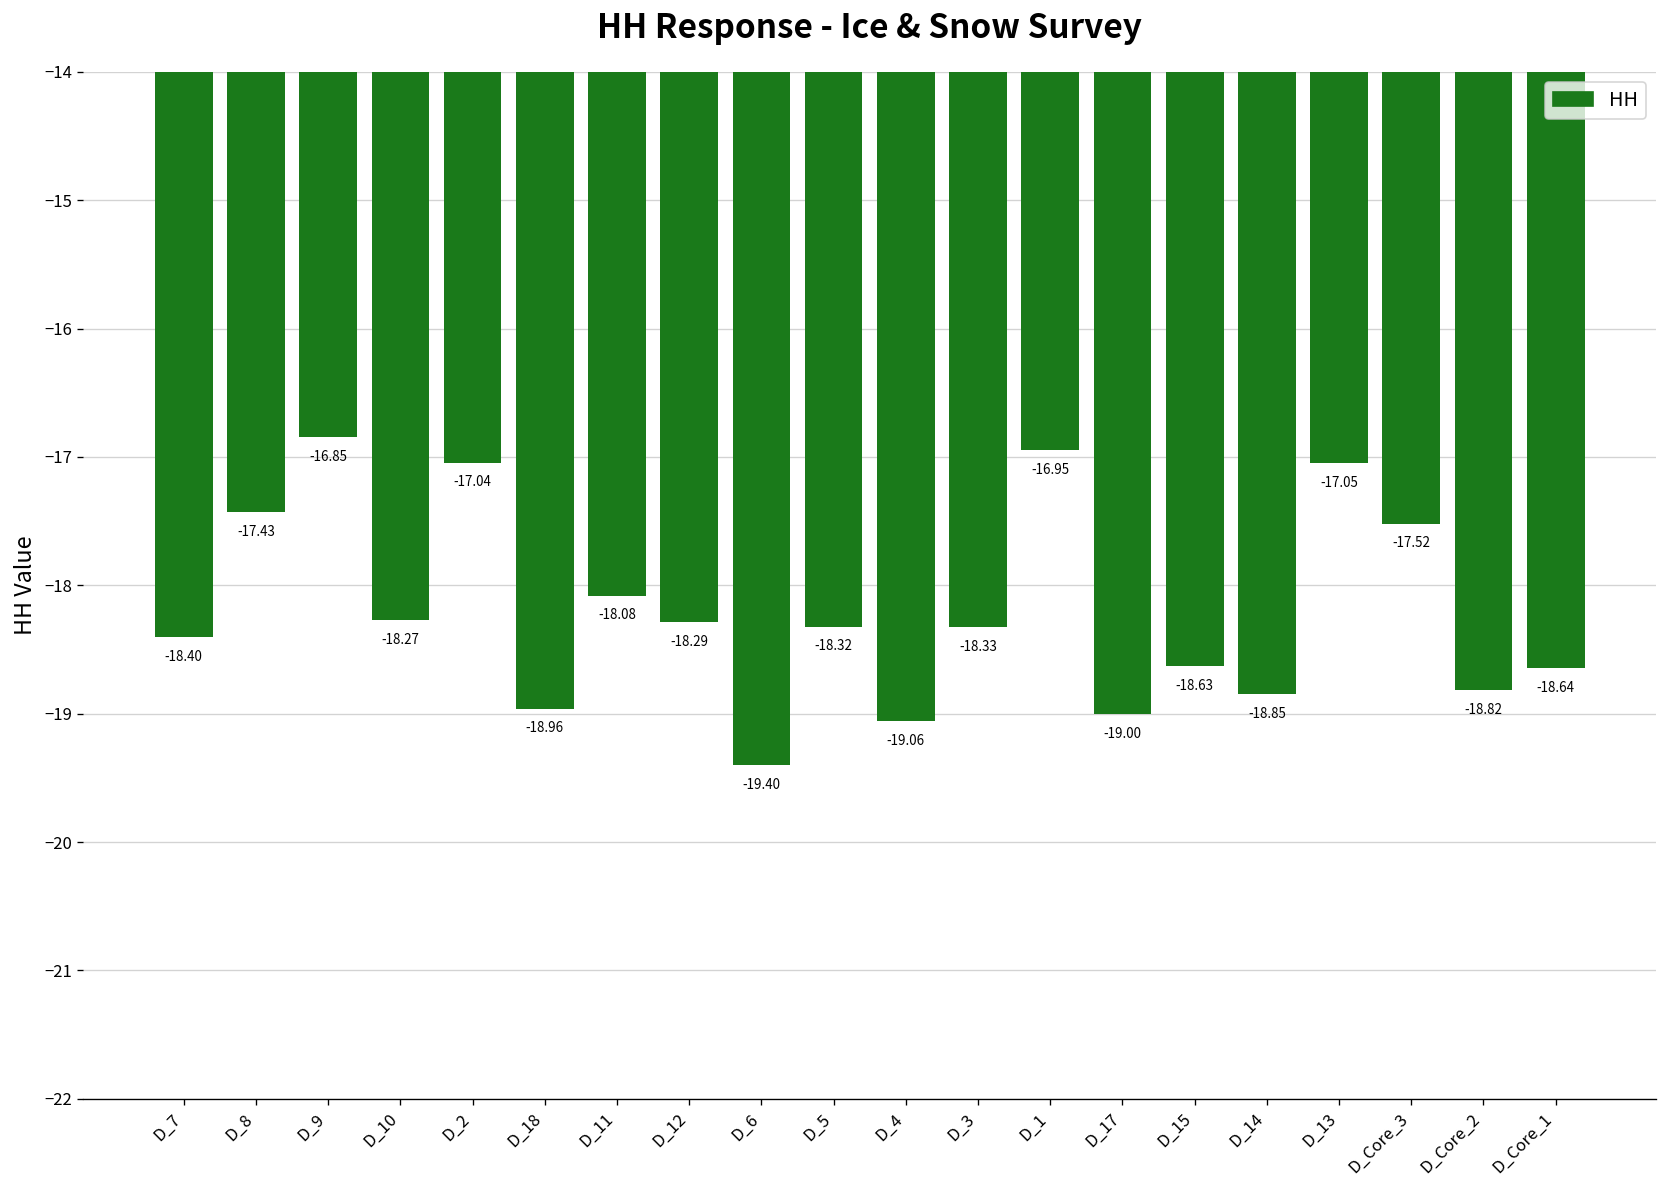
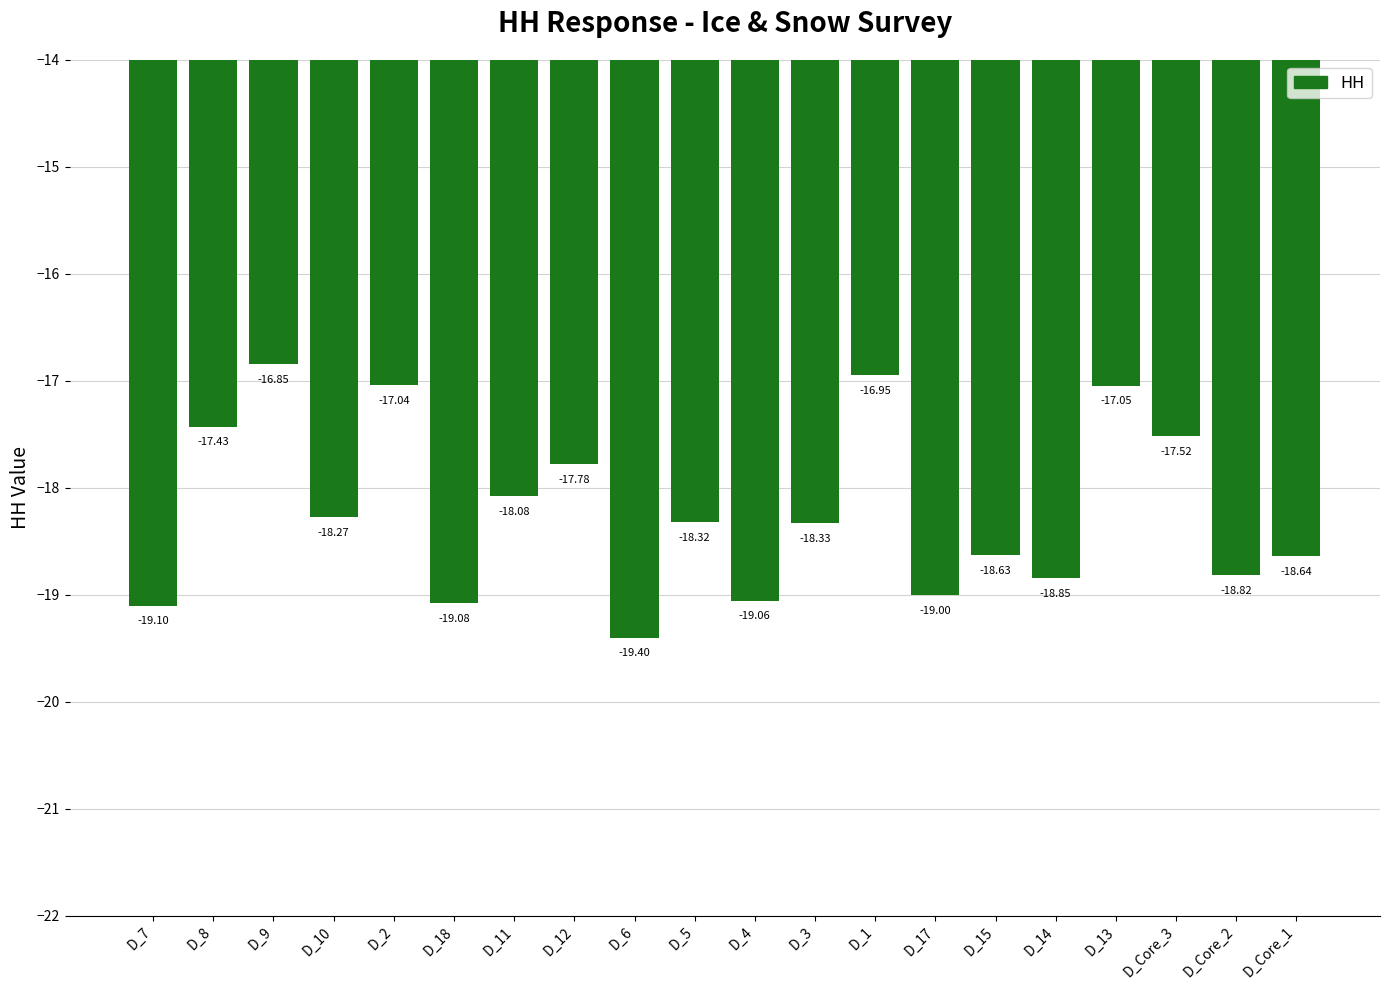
  {
-   "D_7": -18.40,
+   "D_7": -19.10,
    "D_8": -17.43,
    "D_9": -16.85,
    "D_10": -18.27,
    "D_2": -17.04,
-   "D_18": -18.96,
+   "D_18": -19.08,
    "D_11": -18.08,
-   "D_12": -18.29,
+   "D_12": -17.78,
    "D_6": -19.40,
    "D_5": -18.32,
    "D_4": -19.06,
    "D_3": -18.33,
    "D_1": -16.95,
    "D_17": -19.00,
    "D_15": -18.63,
    "D_14": -18.85,
    "D_13": -17.05,
    "D_Core_3": -17.52,
    "D_Core_2": -18.82,
    "D_Core_1": -18.64
  }
